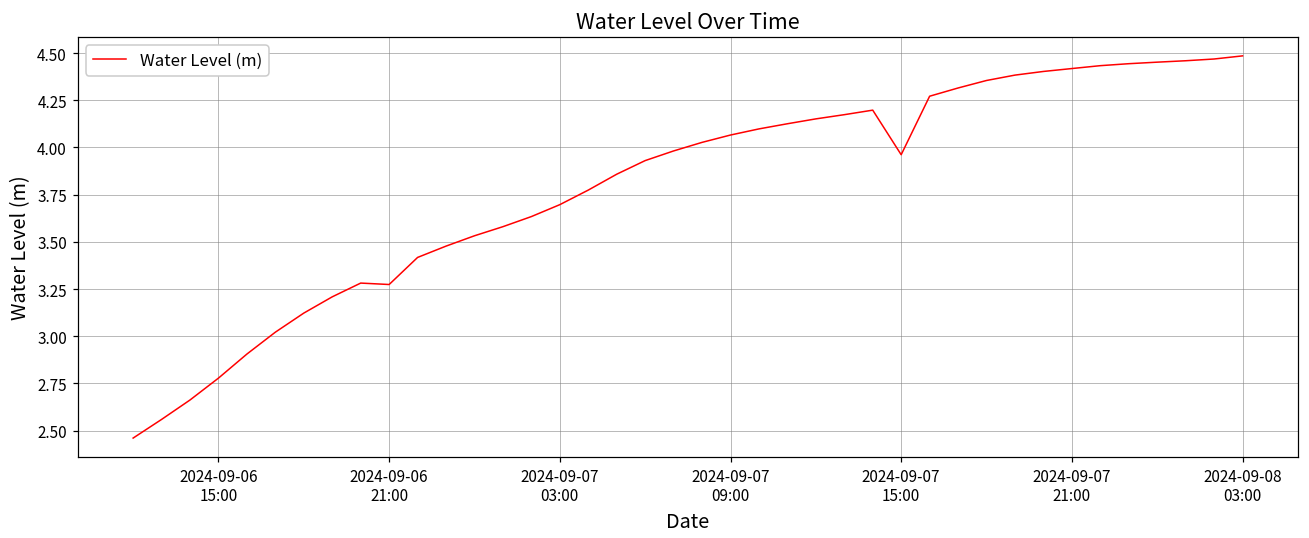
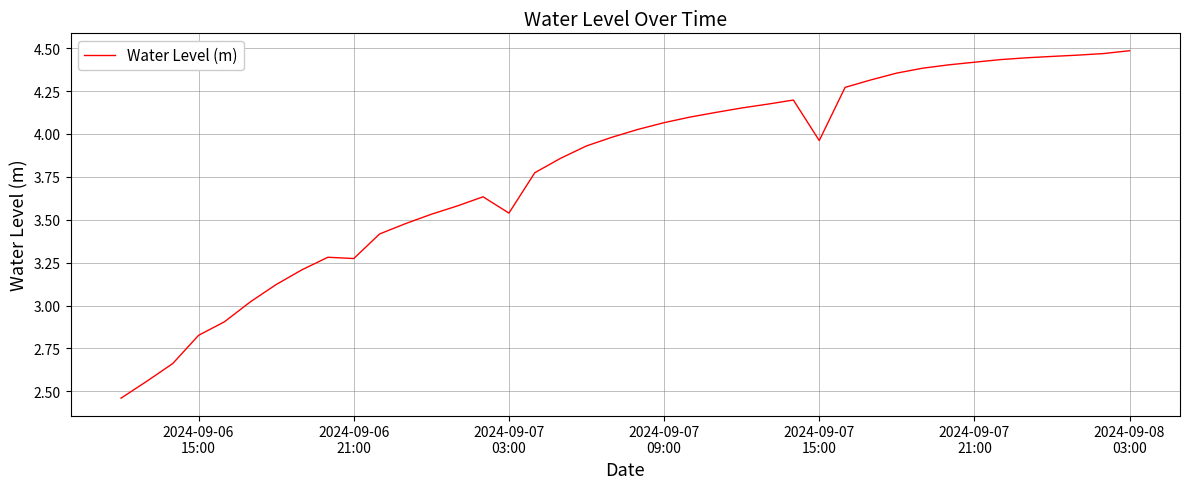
  {
-   "2024-09-06 15:00": 2.78,
+   "2024-09-06 15:00": 2.83,
    "2024-09-06 21:00": 3.27,
-   "2024-09-07 03:00": 3.70,
+   "2024-09-07 03:00": 3.54,
    "2024-09-07 09:00": 4.07,
    "2024-09-07 15:00": 3.96,
    "2024-09-07 21:00": 4.42,
    "2024-09-08 03:00": 4.49
  }
